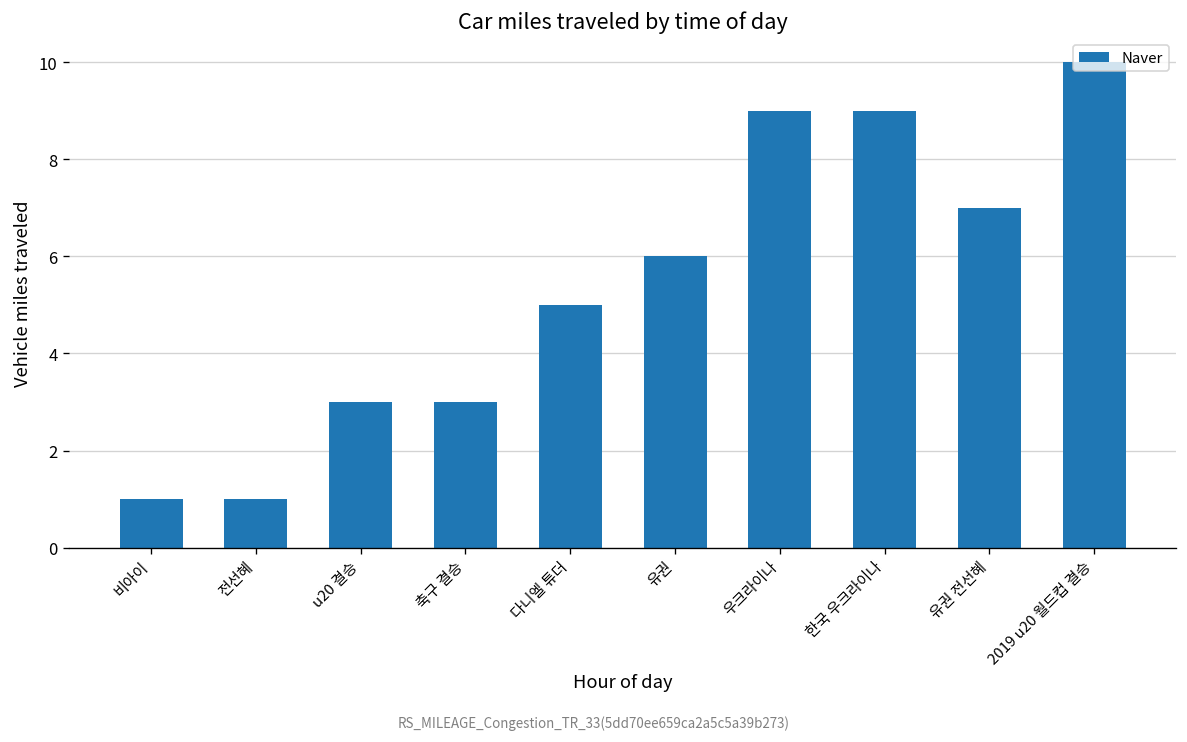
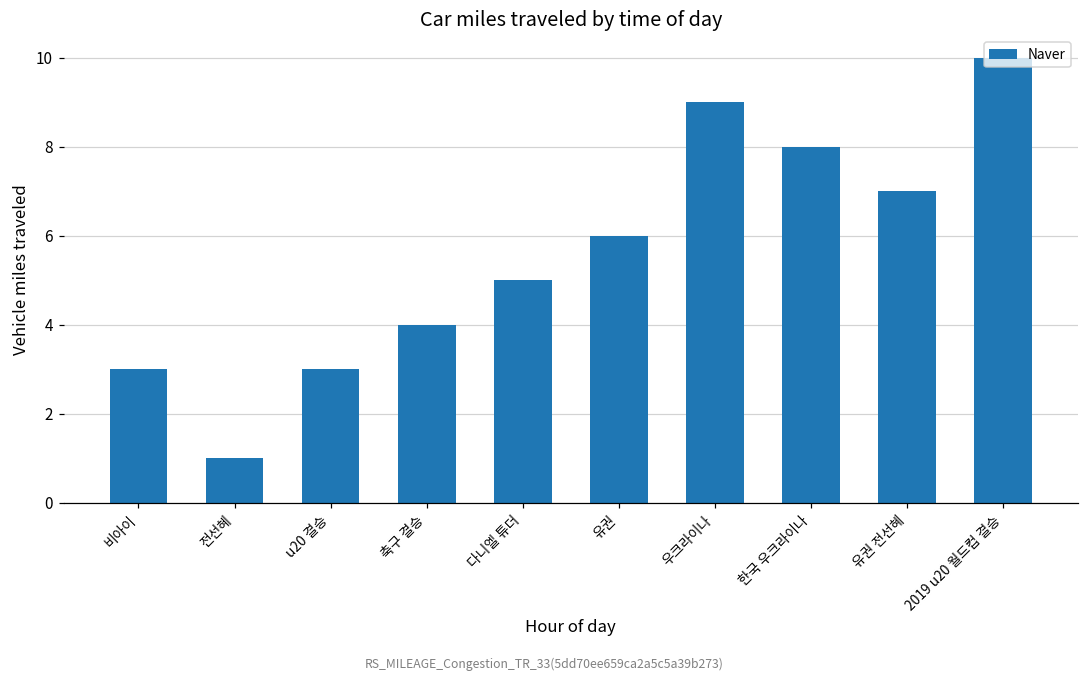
  {
-   "비아이": 1,
+   "비아이": 3,
    "전선혜": 1,
    "u20 결승": 3,
-   "축구 결승": 3,
+   "축구 결승": 4,
    "다니엘 튜더": 5,
    "유권": 6,
    "우크라이나": 9,
-   "한국 우크라이나": 9,
+   "한국 우크라이나": 8,
    "유권 전선혜": 7
  }
